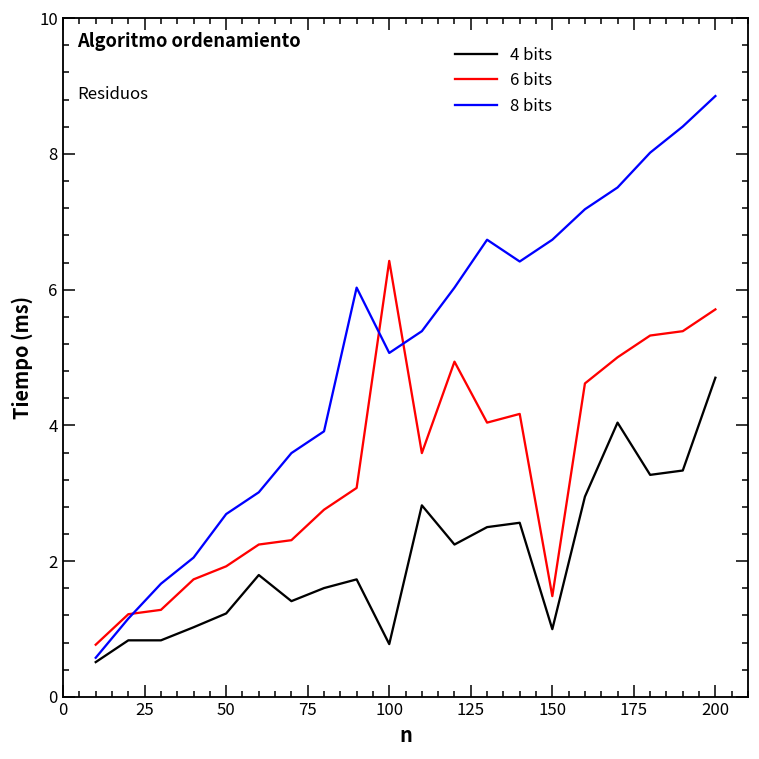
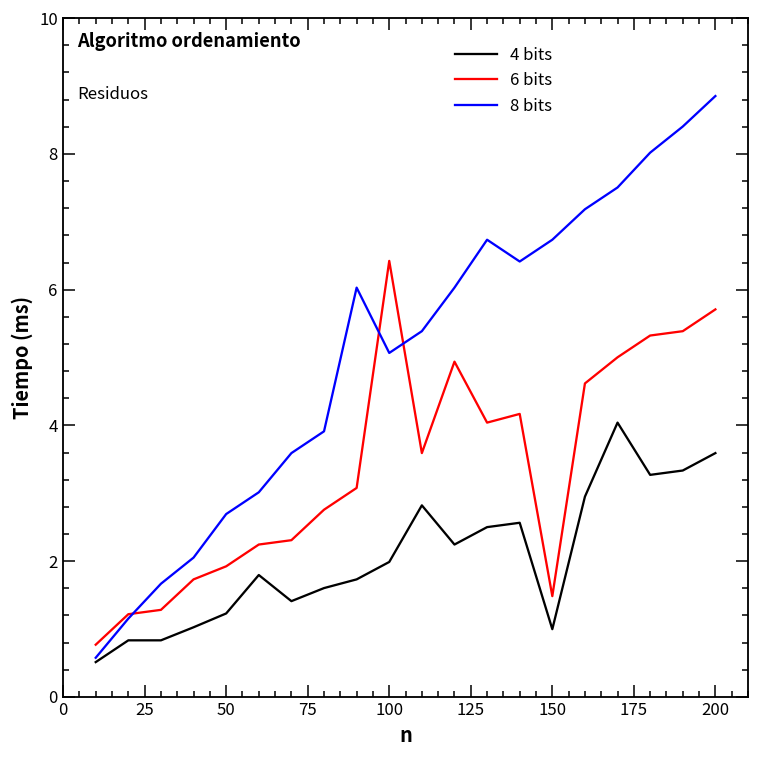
  {
    "4 bits": {
      "50": 1.2,
-     "100": 0.8,
+     "100": 2.0,
      "150": 1.0,
-     "200": 4.7
+     "200": 3.6
    },
    "6 bits": {
      "50": 1.9,
      "100": 6.4,
      "150": 1.5,
      "200": 5.7
    },
    "8 bits": {
      "50": 2.7,
      "100": 5.1,
      "150": 6.7,
      "200": 8.9
    }
  }
